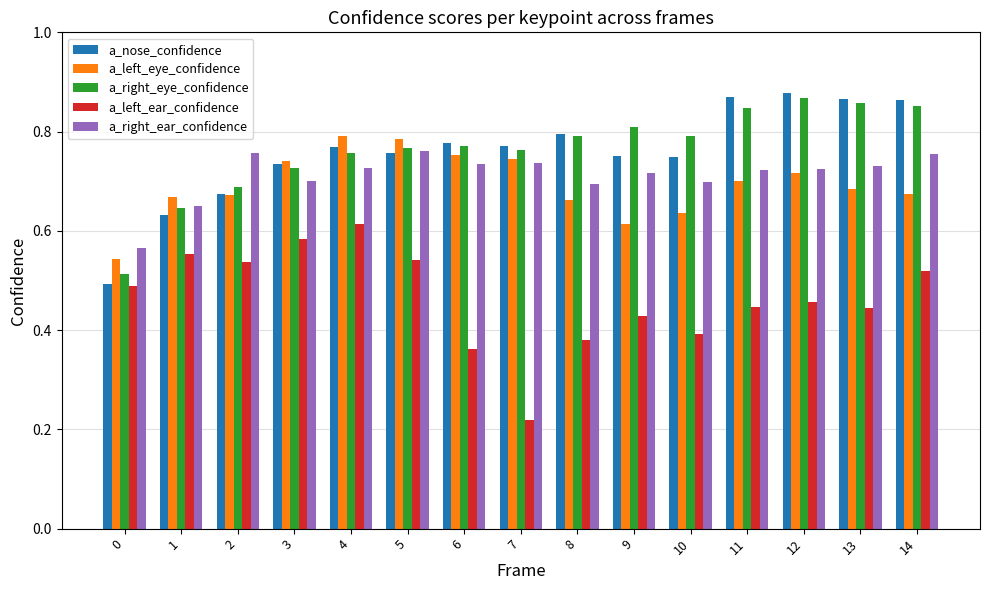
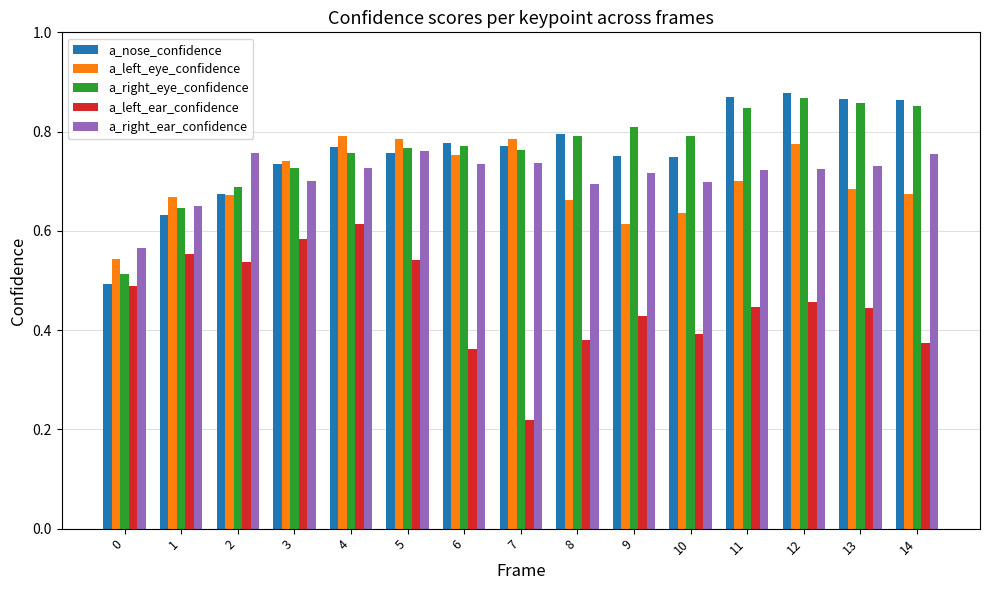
  {
    "a_nose_confidence": {
      "0": 0.49,
      "1": 0.63,
      "2": 0.67,
      "3": 0.74,
      "4": 0.77,
      "5": 0.76,
      "6": 0.78,
      "7": 0.77,
      "8": 0.80,
      "9": 0.75,
      "10": 0.75,
      "11": 0.87,
      "12": 0.88,
      "13": 0.87,
      "14": 0.86
    },
    "a_left_eye_confidence": {
      "0": 0.54,
      "1": 0.67,
      "2": 0.67,
      "3": 0.74,
      "4": 0.79,
      "5": 0.79,
      "6": 0.75,
-     "7": 0.74,
+     "7": 0.79,
      "8": 0.66,
      "9": 0.61,
      "10": 0.64,
      "11": 0.70,
-     "12": 0.72,
+     "12": 0.78,
      "13": 0.68,
      "14": 0.67
    },
    "a_right_eye_confidence": {
      "0": 0.51,
      "1": 0.65,
      "2": 0.69,
      "3": 0.73,
      "4": 0.76,
      "5": 0.77,
      "6": 0.77,
      "7": 0.76,
      "8": 0.79,
      "9": 0.81,
      "10": 0.79,
      "11": 0.85,
      "12": 0.87,
      "13": 0.86,
      "14": 0.85
    },
    "a_left_ear_confidence": {
      "0": 0.49,
      "1": 0.55,
      "2": 0.54,
      "3": 0.58,
      "4": 0.61,
      "5": 0.54,
      "6": 0.36,
      "7": 0.22,
      "8": 0.38,
      "9": 0.43,
      "10": 0.39,
      "11": 0.45,
      "12": 0.46,
      "13": 0.44,
-     "14": 0.52
+     "14": 0.37
    },
    "a_right_ear_confidence": {
      "0": 0.57,
      "1": 0.65,
      "2": 0.76,
      "3": 0.70,
      "4": 0.73,
      "5": 0.76,
      "6": 0.73,
      "7": 0.74,
      "8": 0.70,
      "9": 0.72,
      "10": 0.70,
      "11": 0.72,
      "12": 0.73,
      "13": 0.73,
      "14": 0.75
    }
  }
